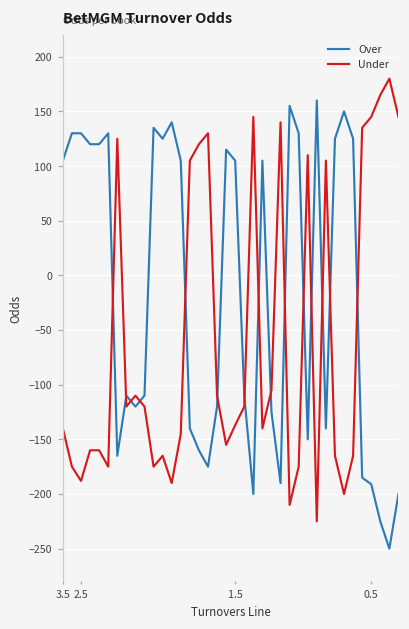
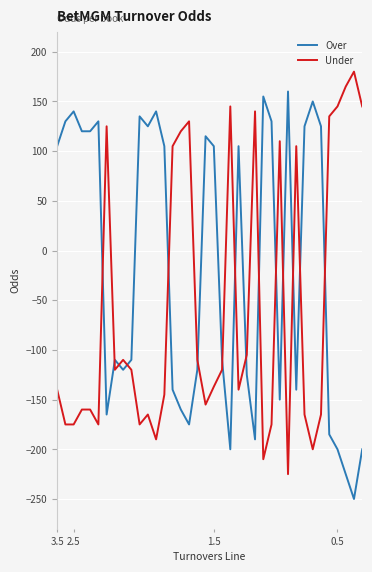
  {
    "Over": {
      "3.5": 110,
-     "2.5": 130,
+     "2.5": 140,
      "1.5": 110,
-     "0.5": -190
+     "0.5": -200
    },
    "Under": {
      "3.5": -140,
-     "2.5": -190,
+     "2.5": -180,
      "1.5": -140,
      "0.5": 150
    }
  }
